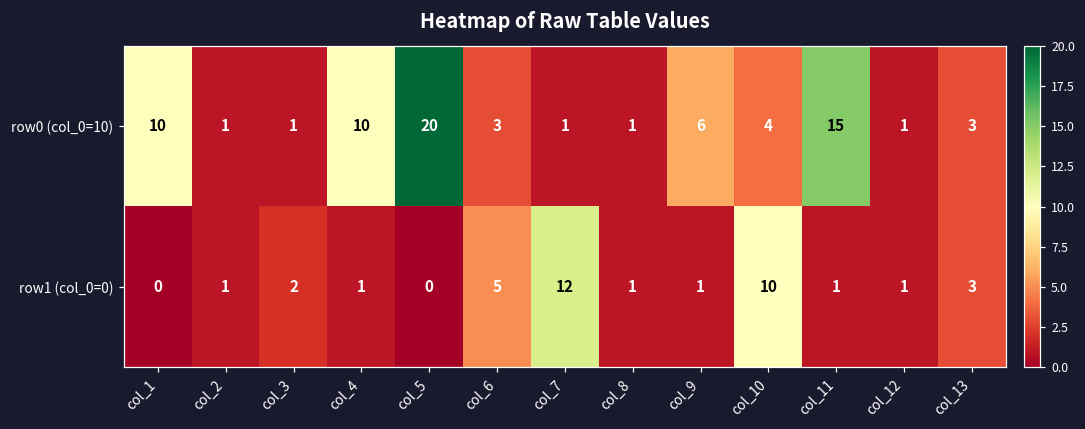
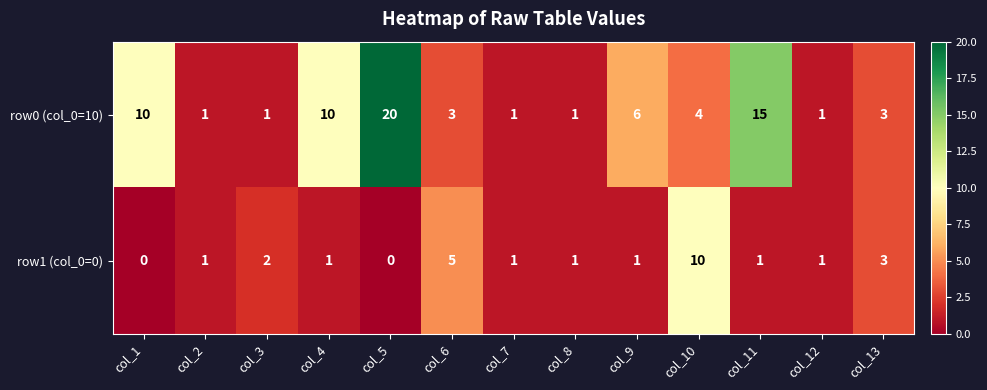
  {
    "row0 (col_0=10)": {
      "col_1": 10,
      "col_2": 1,
      "col_3": 1,
      "col_4": 10,
      "col_5": 20,
      "col_6": 3,
      "col_7": 1,
      "col_8": 1,
      "col_9": 6,
      "col_10": 4,
      "col_11": 15,
      "col_12": 1,
      "col_13": 3
    },
    "row1 (col_0=0)": {
      "col_1": 0,
      "col_2": 1,
      "col_3": 2,
      "col_4": 1,
      "col_5": 0,
      "col_6": 5,
-     "col_7": 12,
+     "col_7": 1,
      "col_8": 1,
      "col_9": 1,
      "col_10": 10,
      "col_11": 1,
      "col_12": 1,
      "col_13": 3
    }
  }
